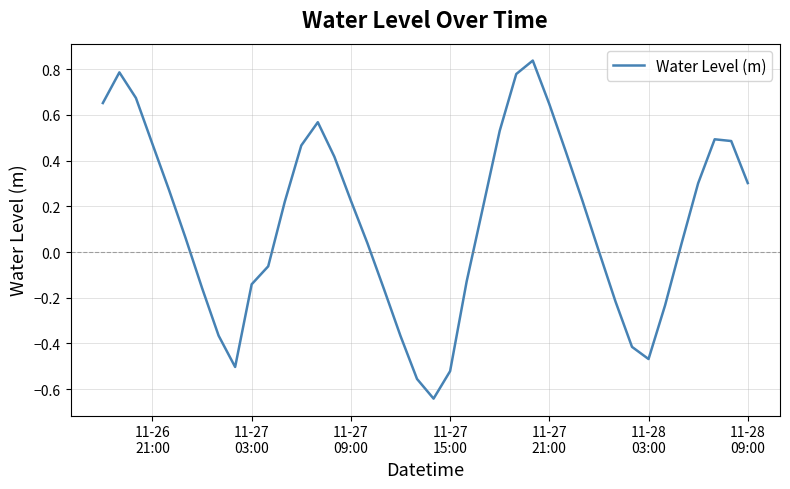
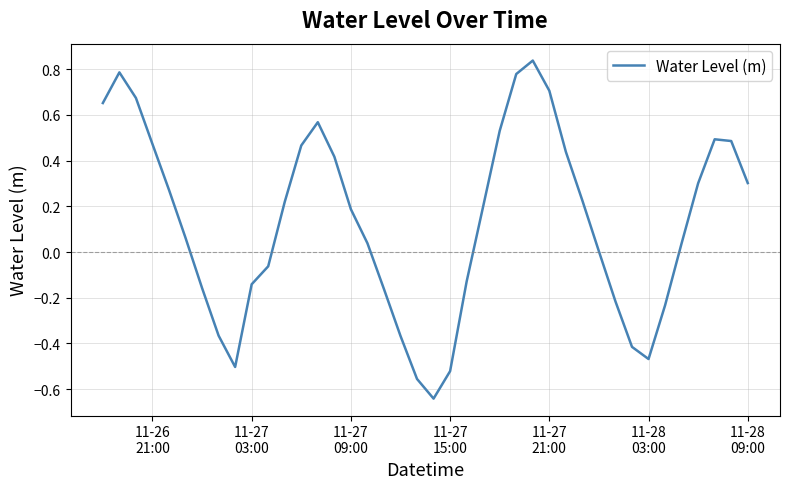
  {
    "11-26 21:00": 0.47,
    "11-27 03:00": -0.14,
-   "11-27 09:00": 0.22,
+   "11-27 09:00": 0.19,
    "11-27 15:00": -0.52,
-   "11-27 21:00": 0.65,
+   "11-27 21:00": 0.71,
    "11-28 03:00": -0.47,
    "11-28 09:00": 0.30
  }
